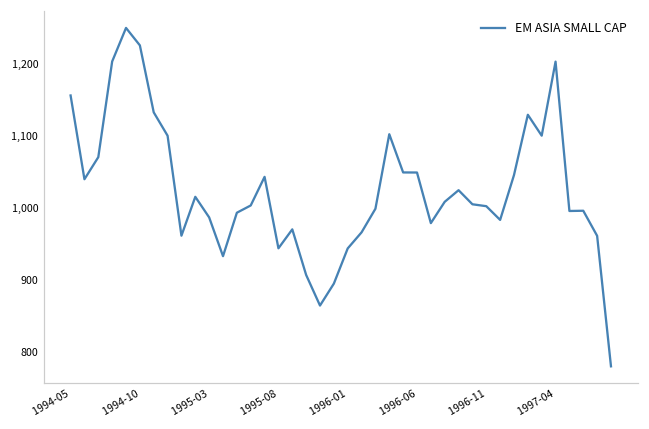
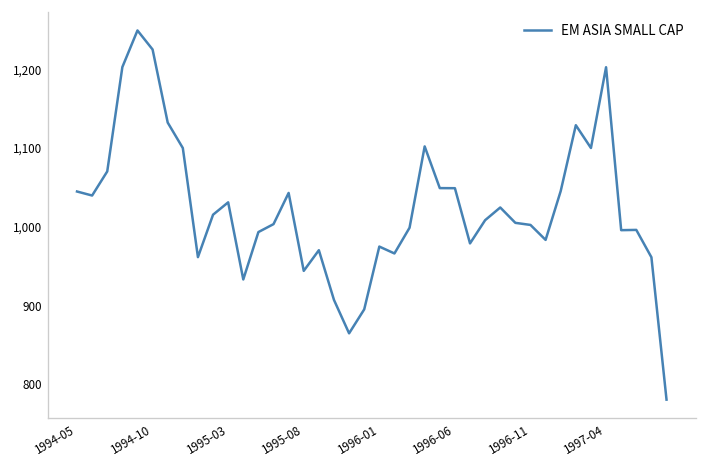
  {
-   "1994-05": "1,160",
+   "1994-05": "1,040",
    "1994-10": "1,230",
-   "1995-03": "990",
+   "1995-03": "1,030",
    "1995-08": "940",
-   "1996-01": "940",
+   "1996-01": "970",
    "1996-06": "1,050",
    "1996-11": "1,000",
    "1997-04": "1,200"
  }
